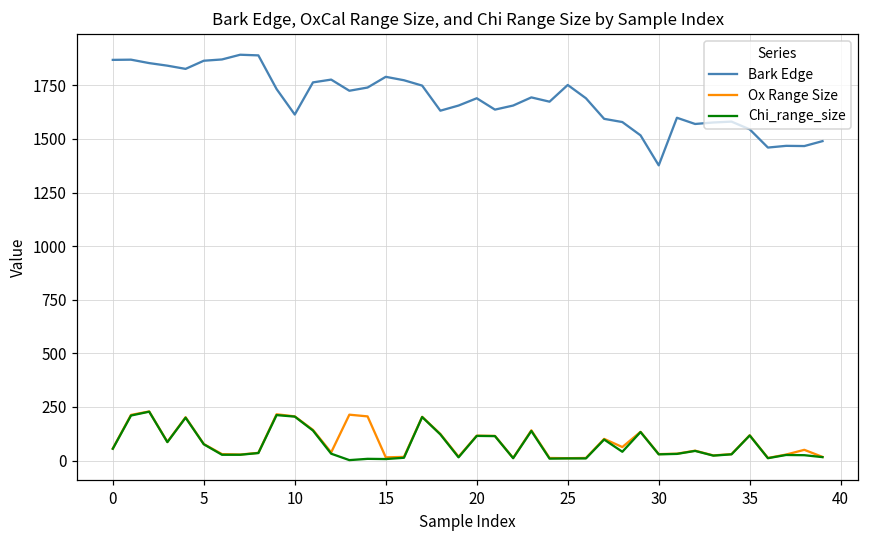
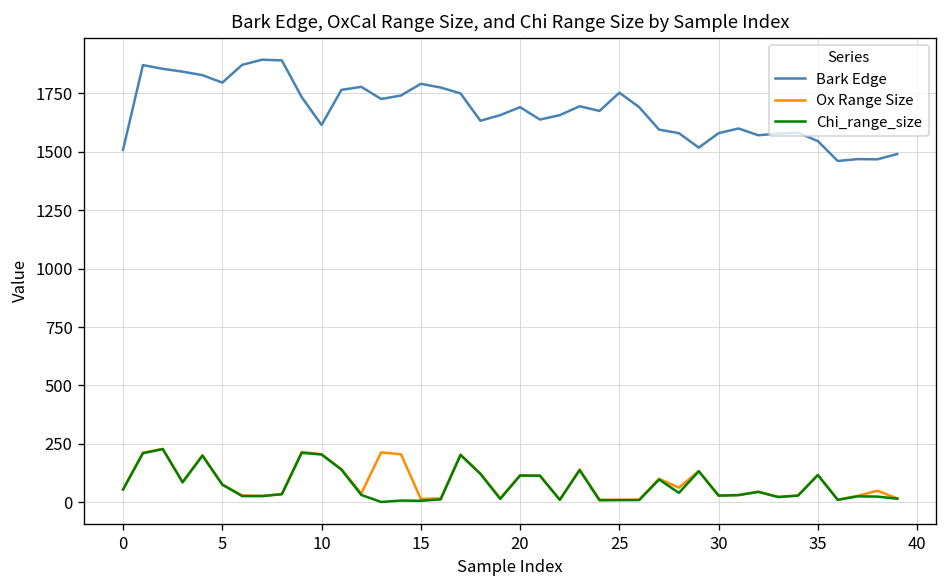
  {
    "Bark Edge": {
-     "0": 1870,
-     "5": 1870,
+     "0": 1510,
+     "5": 1800,
      "10": 1610,
      "15": 1790,
      "20": 1690,
      "25": 1750,
-     "30": 1380
+     "30": 1580
    }
  }
